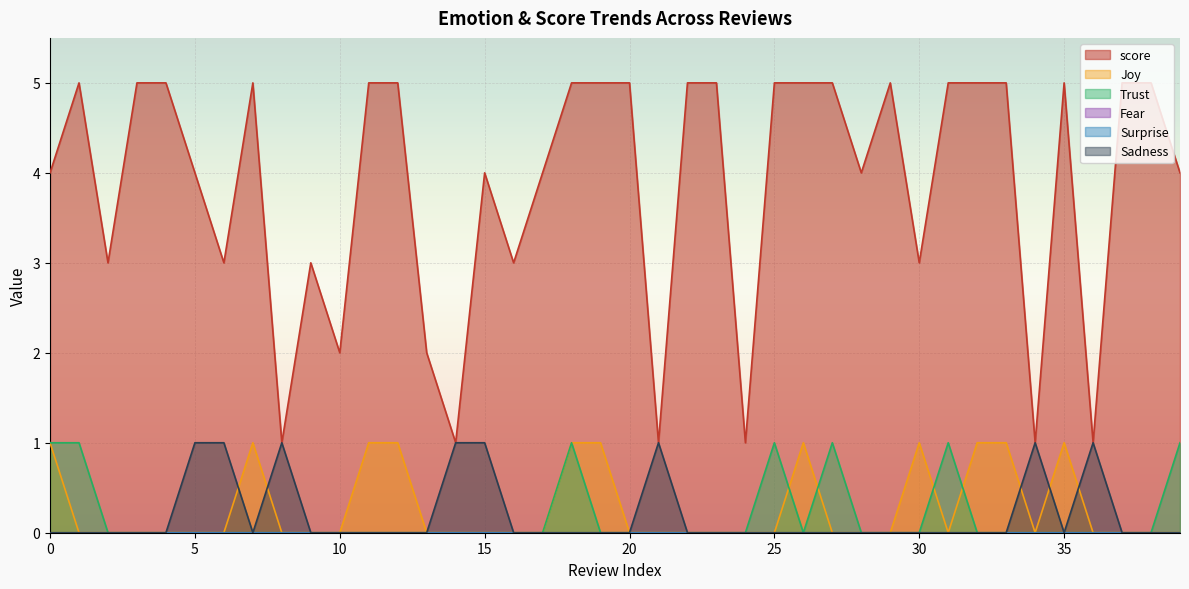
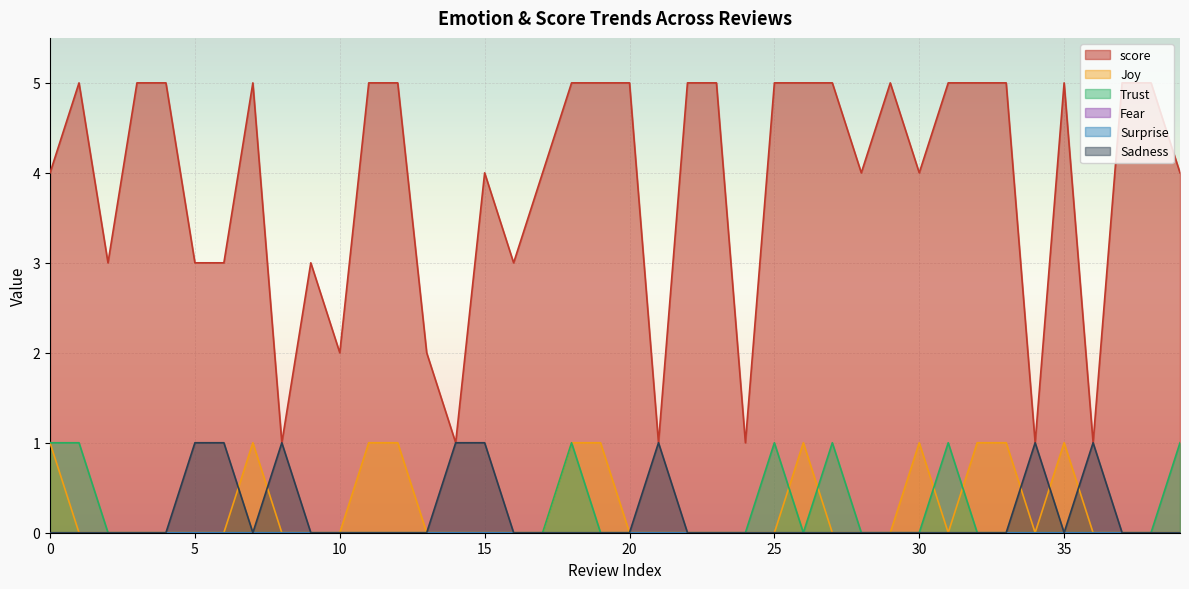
  {
    "score": {
      "0": 4,
-     "5": 4,
+     "5": 3,
      "10": 2,
      "15": 4,
      "20": 5,
      "25": 5,
-     "30": 3,
+     "30": 4,
      "35": 5
    },
    "Joy": {
      "30": 1,
      "35": 1
    },
    "Trust": {
      "25": 1
    },
    "Sadness": {
      "5": 1,
      "15": 1
    }
  }
